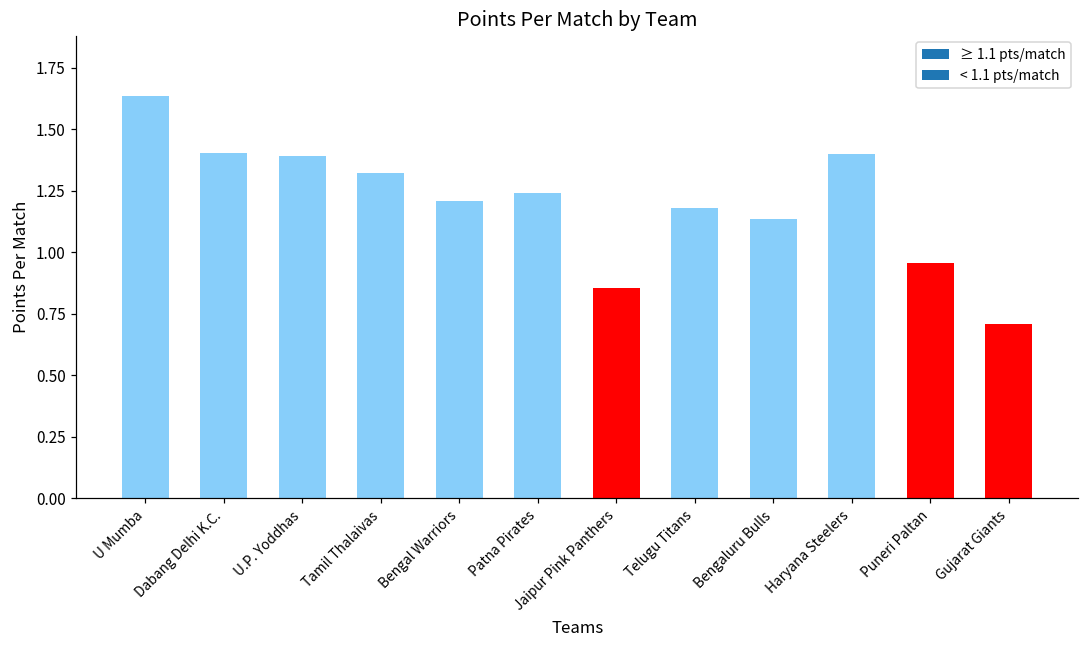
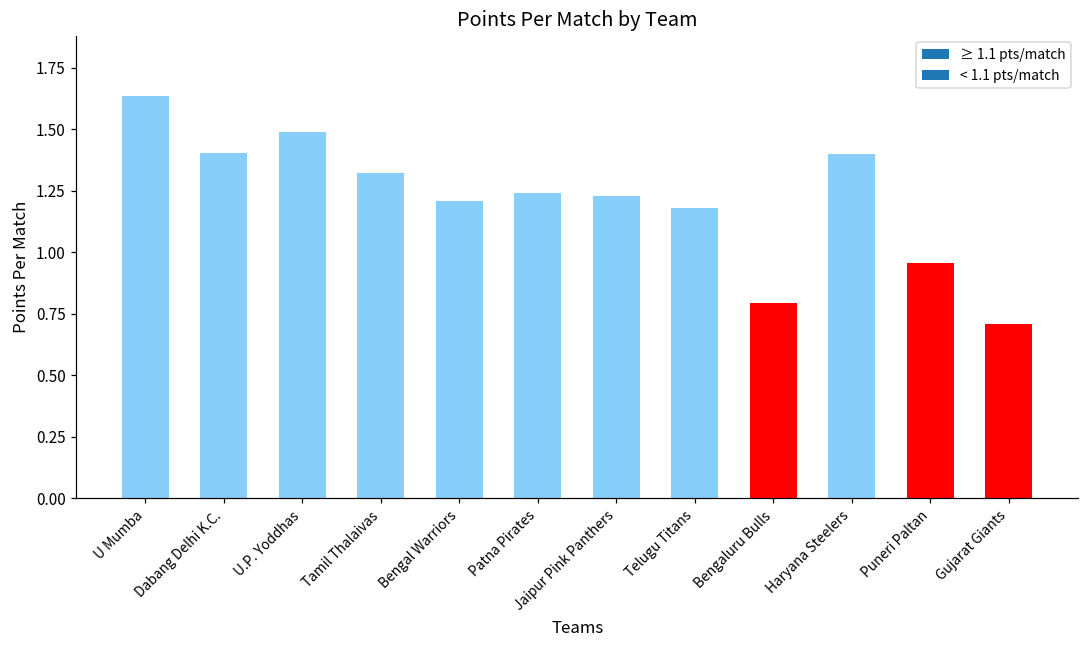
  {
    "U Mumba": 1.64,
    "Dabang Delhi K.C.": 1.40,
-   "U.P. Yoddhas": 1.39,
+   "U.P. Yoddhas": 1.49,
    "Tamil Thalaivas": 1.32,
    "Bengal Warriors": 1.21,
    "Patna Pirates": 1.24,
-   "Jaipur Pink Panthers": 0.86,
+   "Jaipur Pink Panthers": 1.23,
    "Telugu Titans": 1.18,
-   "Bengaluru Bulls": 1.14,
+   "Bengaluru Bulls": 0.79,
    "Haryana Steelers": 1.40,
    "Puneri Paltan": 0.96,
    "Gujarat Giants": 0.71
  }
